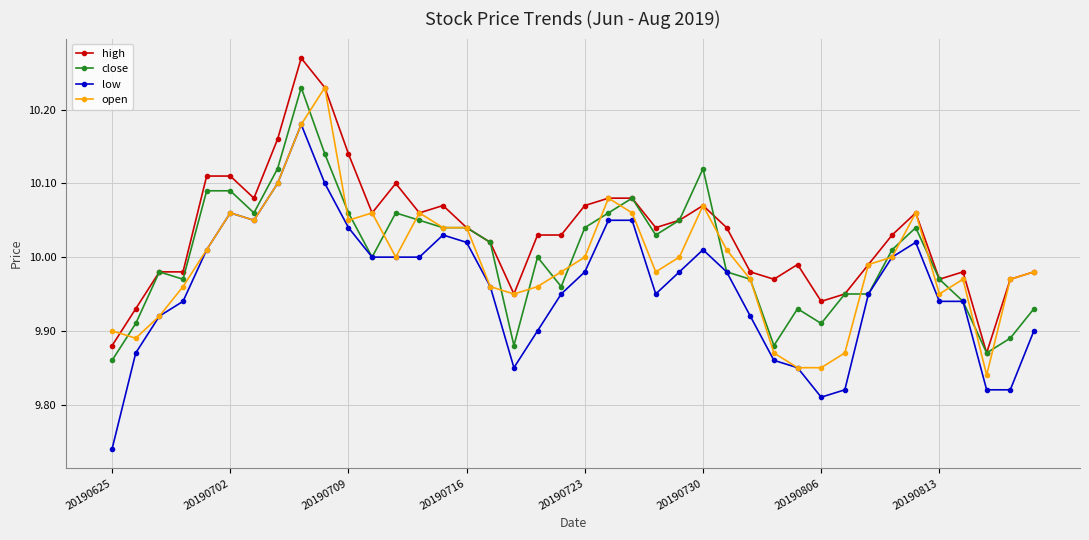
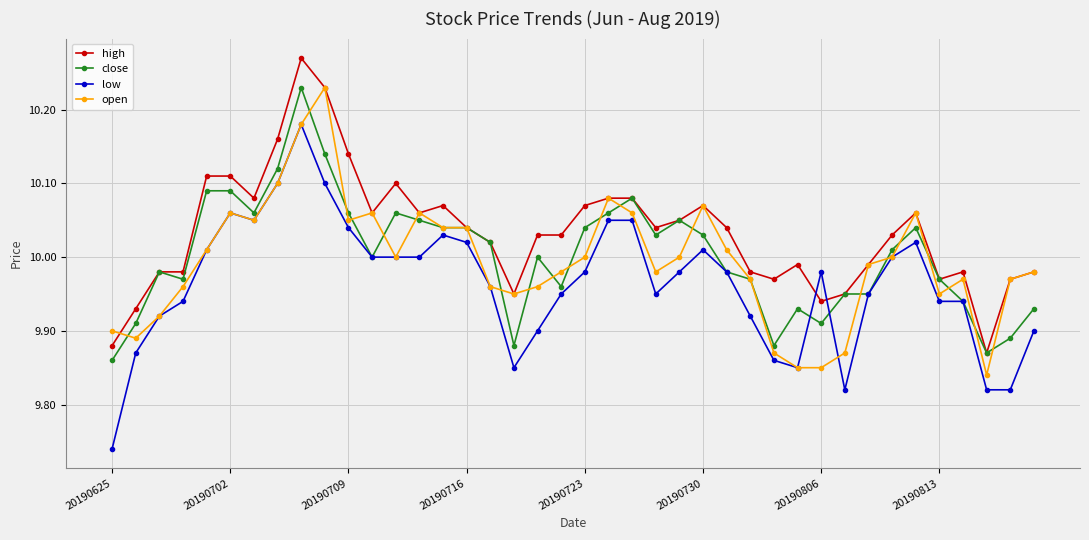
  {
    "high": {
      "20190625": 9.88,
      "20190702": 10.11,
      "20190709": 10.14,
      "20190723": 10.07,
      "20190806": 9.94
    },
    "close": {
      "20190625": 9.86,
      "20190702": 10.09,
      "20190709": 10.06,
      "20190723": 10.04,
-     "20190730": 10.12,
+     "20190730": 10.03,
      "20190806": 9.91
    },
    "low": {
      "20190625": 9.74,
      "20190709": 10.04,
      "20190716": 10.02,
      "20190723": 9.98,
      "20190730": 10.01,
-     "20190806": 9.81,
+     "20190806": 9.98,
      "20190813": 9.94
    },
    "open": {
      "20190625": 9.90,
      "20190709": 10.05,
      "20190723": 10.00,
      "20190806": 9.85,
      "20190813": 9.95
    }
  }
